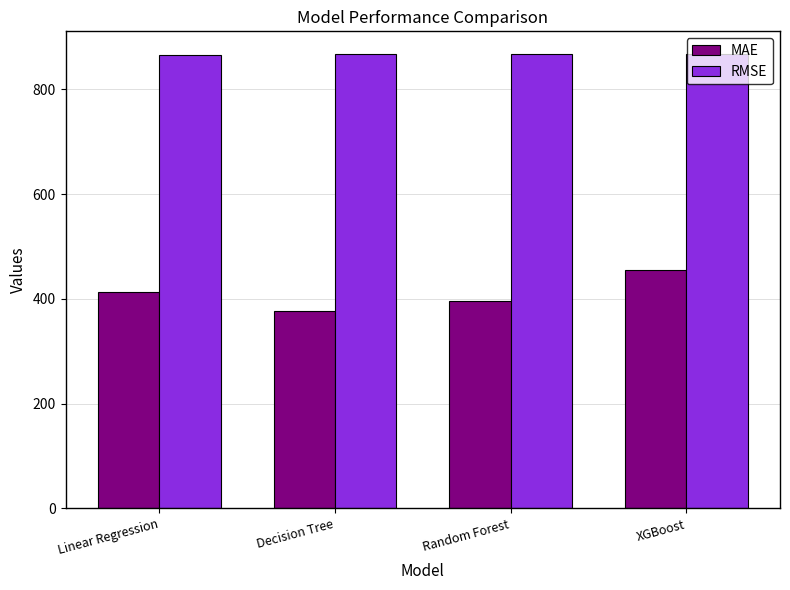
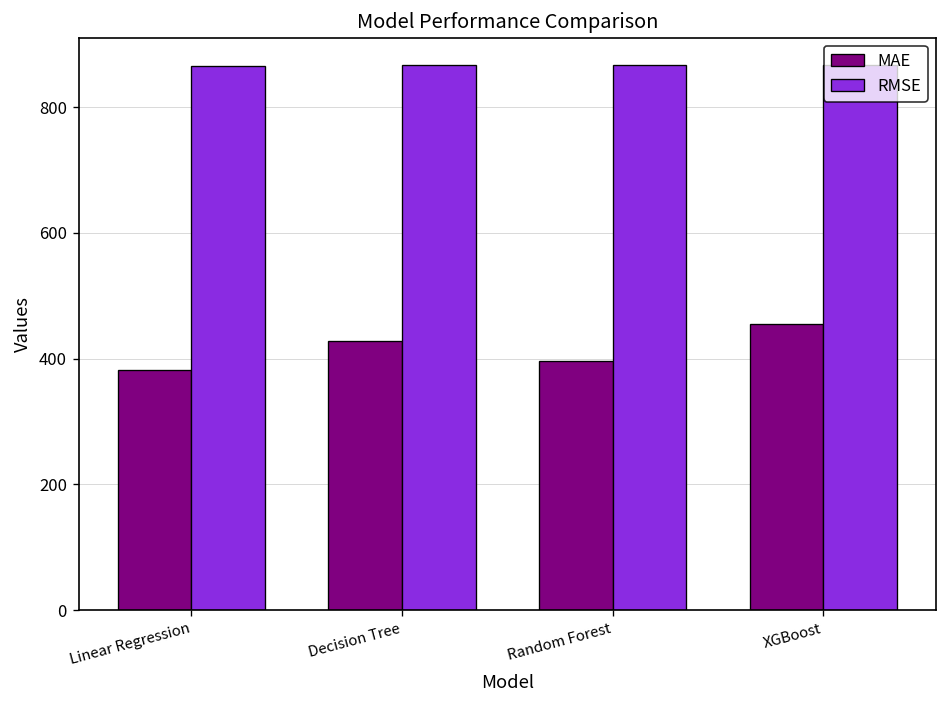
  {
    "MAE": {
-     "Linear Regression": 410,
-     "Decision Tree": 380,
+     "Linear Regression": 380,
+     "Decision Tree": 430,
      "Random Forest": 400,
      "XGBoost": 460
    },
    "RMSE": {
      "Linear Regression": 870,
      "Decision Tree": 870,
      "Random Forest": 870
    }
  }
